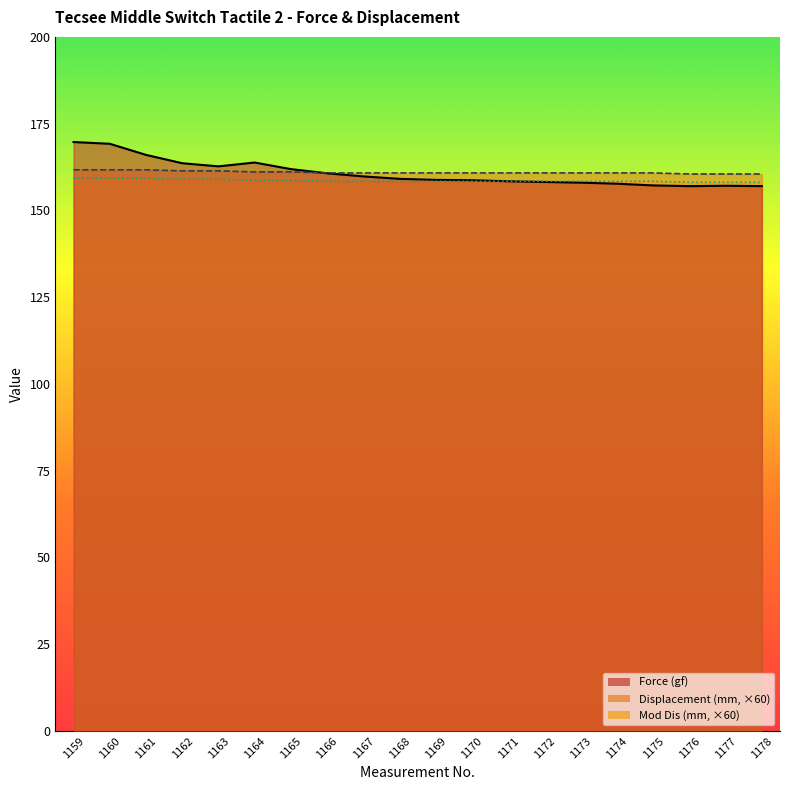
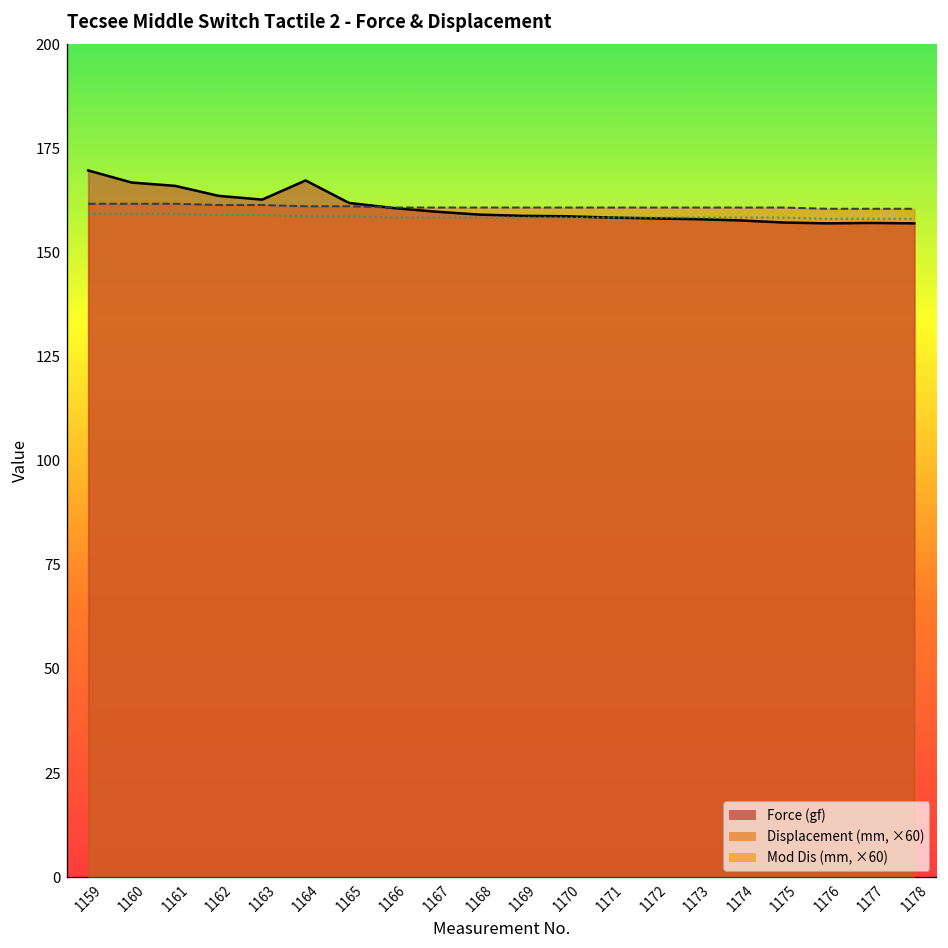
  {
    "Force (gf)": {
      "1159": 170,
-     "1160": 169,
+     "1160": 167,
      "1161": 166,
      "1162": 164,
      "1163": 163,
-     "1164": 164,
+     "1164": 167,
      "1165": 162,
      "1167": 160,
      "1175": 157,
      "1176": 157,
      "1177": 157,
      "1178": 157
    }
  }
